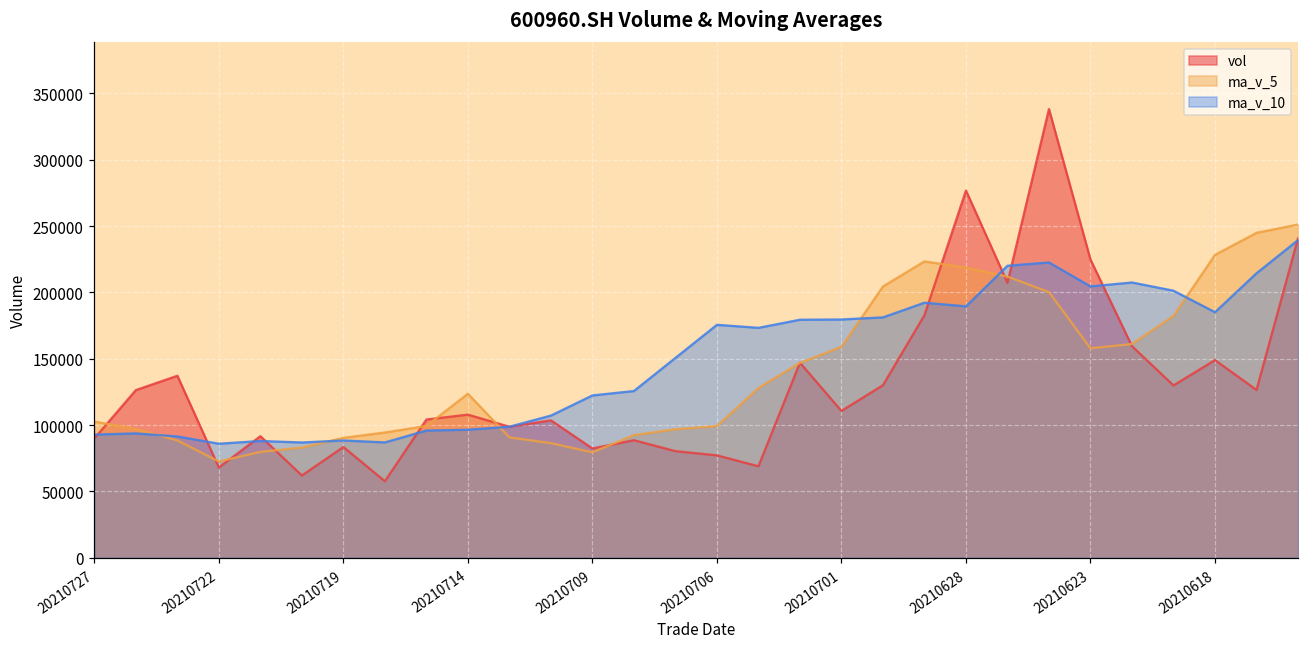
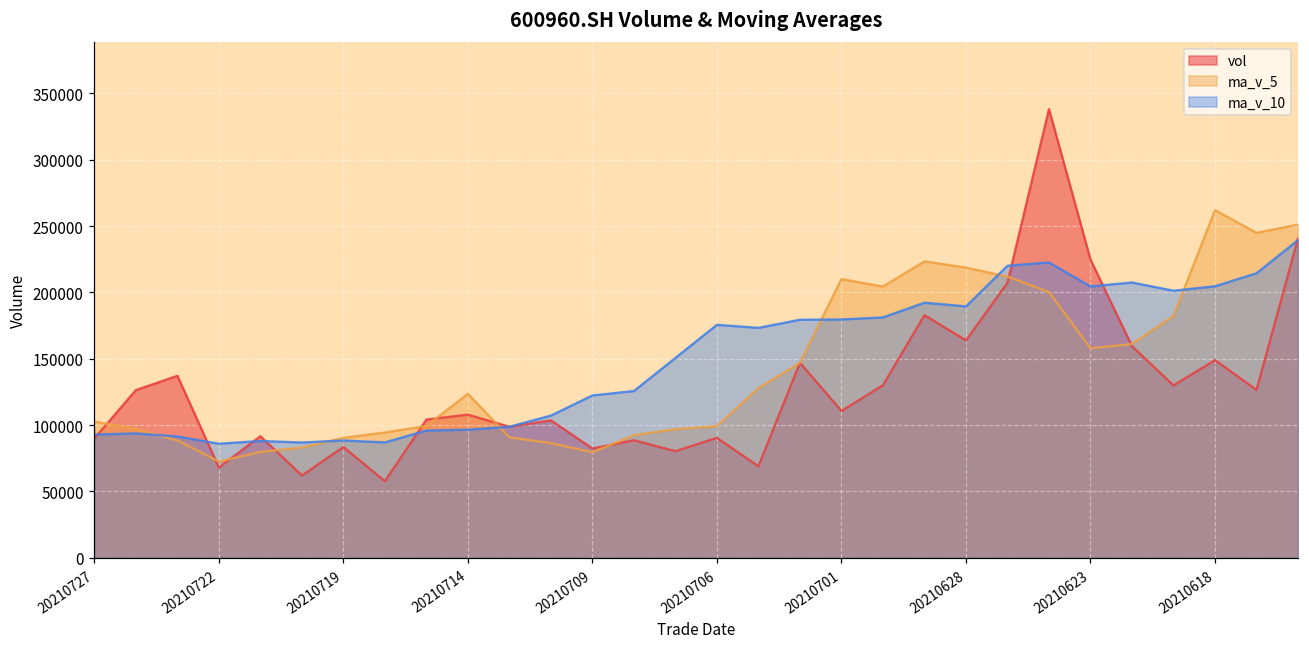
  {
    "vol": {
      "20210727": 90000,
      "20210722": 68000,
      "20210719": 83000,
      "20210714": 108000,
      "20210709": 82000,
-     "20210706": 77000,
+     "20210706": 90000,
      "20210701": 111000,
-     "20210628": 277000,
+     "20210628": 164000,
      "20210623": 225000,
      "20210618": 149000
    },
    "ma_v_5": {
      "20210727": 103000,
      "20210722": 73000,
      "20210714": 124000,
      "20210709": 79000,
      "20210706": 99000,
-     "20210701": 159000,
+     "20210701": 210000,
      "20210628": 219000,
      "20210623": 158000,
-     "20210618": 228000
+     "20210618": 262000
    },
    "ma_v_10": {
      "20210727": 93000,
      "20210722": 86000,
      "20210714": 97000,
      "20210709": 122000,
      "20210706": 176000,
      "20210701": 180000,
      "20210628": 189000,
      "20210623": 205000,
-     "20210618": 185000
+     "20210618": 205000
    }
  }
